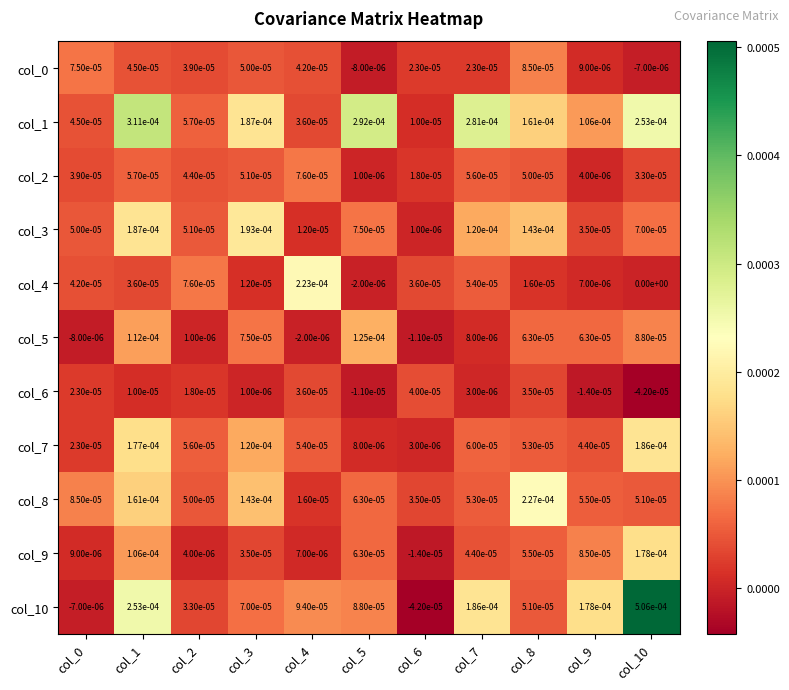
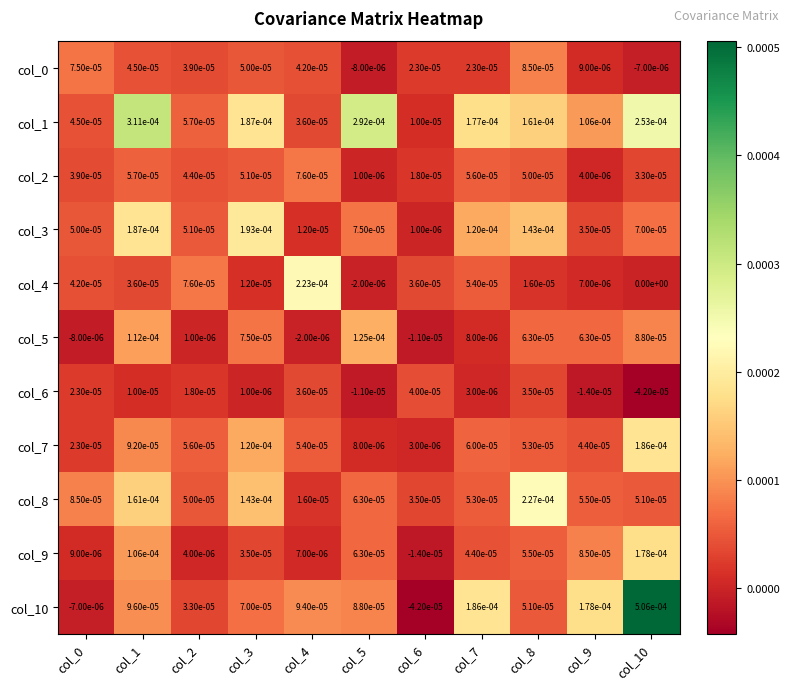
  {
    "col_0": {
      "col_0": "7.50e-05",
      "col_1": "4.50e-05",
      "col_2": "3.90e-05",
      "col_3": "5.00e-05",
      "col_4": "4.20e-05",
      "col_5": "-8.00e-06",
      "col_6": "2.30e-05",
      "col_7": "2.30e-05",
      "col_8": "8.50e-05",
      "col_9": "9.00e-06",
      "col_10": "-7.00e-06"
    },
    "col_1": {
      "col_0": "4.50e-05",
      "col_1": "3.11e-04",
      "col_2": "5.70e-05",
      "col_3": "1.87e-04",
      "col_4": "3.60e-05",
      "col_5": "2.92e-04",
      "col_6": "1.00e-05",
-     "col_7": "2.81e-04",
+     "col_7": "1.77e-04",
      "col_8": "1.61e-04",
      "col_9": "1.06e-04",
      "col_10": "2.53e-04"
    },
    "col_2": {
      "col_0": "3.90e-05",
      "col_1": "5.70e-05",
      "col_2": "4.40e-05",
      "col_3": "5.10e-05",
      "col_4": "7.60e-05",
      "col_5": "1.00e-06",
      "col_6": "1.80e-05",
      "col_7": "5.60e-05",
      "col_8": "5.00e-05",
      "col_9": "4.00e-06",
      "col_10": "3.30e-05"
    },
    "col_3": {
      "col_0": "5.00e-05",
      "col_1": "1.87e-04",
      "col_2": "5.10e-05",
      "col_3": "1.93e-04",
      "col_4": "1.20e-05",
      "col_5": "7.50e-05",
      "col_6": "1.00e-06",
      "col_7": "1.20e-04",
      "col_8": "1.43e-04",
      "col_9": "3.50e-05",
      "col_10": "7.00e-05"
    },
    "col_4": {
      "col_0": "4.20e-05",
      "col_1": "3.60e-05",
      "col_2": "7.60e-05",
      "col_3": "1.20e-05",
      "col_4": "2.23e-04",
      "col_5": "-2.00e-06",
      "col_6": "3.60e-05",
      "col_7": "5.40e-05",
      "col_8": "1.60e-05",
      "col_9": "7.00e-06",
      "col_10": "0.00e+00"
    },
    "col_5": {
      "col_0": "-8.00e-06",
      "col_1": "1.12e-04",
      "col_2": "1.00e-06",
      "col_3": "7.50e-05",
      "col_4": "-2.00e-06",
      "col_5": "1.25e-04",
      "col_6": "-1.10e-05",
      "col_7": "8.00e-06",
      "col_8": "6.30e-05",
      "col_9": "6.30e-05",
      "col_10": "8.80e-05"
    },
    "col_6": {
      "col_0": "2.30e-05",
      "col_1": "1.00e-05",
      "col_2": "1.80e-05",
      "col_3": "1.00e-06",
      "col_4": "3.60e-05",
      "col_5": "-1.10e-05",
      "col_6": "4.00e-05",
      "col_7": "3.00e-06",
      "col_8": "3.50e-05",
      "col_9": "-1.40e-05",
      "col_10": "-4.20e-05"
    },
    "col_7": {
      "col_0": "2.30e-05",
-     "col_1": "1.77e-04",
+     "col_1": "9.20e-05",
      "col_2": "5.60e-05",
      "col_3": "1.20e-04",
      "col_4": "5.40e-05",
      "col_5": "8.00e-06",
      "col_6": "3.00e-06",
      "col_7": "6.00e-05",
      "col_8": "5.30e-05",
      "col_9": "4.40e-05",
      "col_10": "1.86e-04"
    },
    "col_8": {
      "col_0": "8.50e-05",
      "col_1": "1.61e-04",
      "col_2": "5.00e-05",
      "col_3": "1.43e-04",
      "col_4": "1.60e-05",
      "col_5": "6.30e-05",
      "col_6": "3.50e-05",
      "col_7": "5.30e-05",
      "col_8": "2.27e-04",
      "col_9": "5.50e-05",
      "col_10": "5.10e-05"
    },
    "col_9": {
      "col_0": "9.00e-06",
      "col_1": "1.06e-04",
      "col_2": "4.00e-06",
      "col_3": "3.50e-05",
      "col_4": "7.00e-06",
      "col_5": "6.30e-05",
      "col_6": "-1.40e-05",
      "col_7": "4.40e-05",
      "col_8": "5.50e-05",
      "col_9": "8.50e-05",
      "col_10": "1.78e-04"
    },
    "col_10": {
      "col_0": "-7.00e-06",
-     "col_1": "2.53e-04",
+     "col_1": "9.60e-05",
      "col_2": "3.30e-05",
      "col_3": "7.00e-05",
      "col_4": "9.40e-05",
      "col_5": "8.80e-05",
      "col_6": "-4.20e-05",
      "col_7": "1.86e-04",
      "col_8": "5.10e-05",
      "col_9": "1.78e-04",
      "col_10": "5.06e-04"
    }
  }
